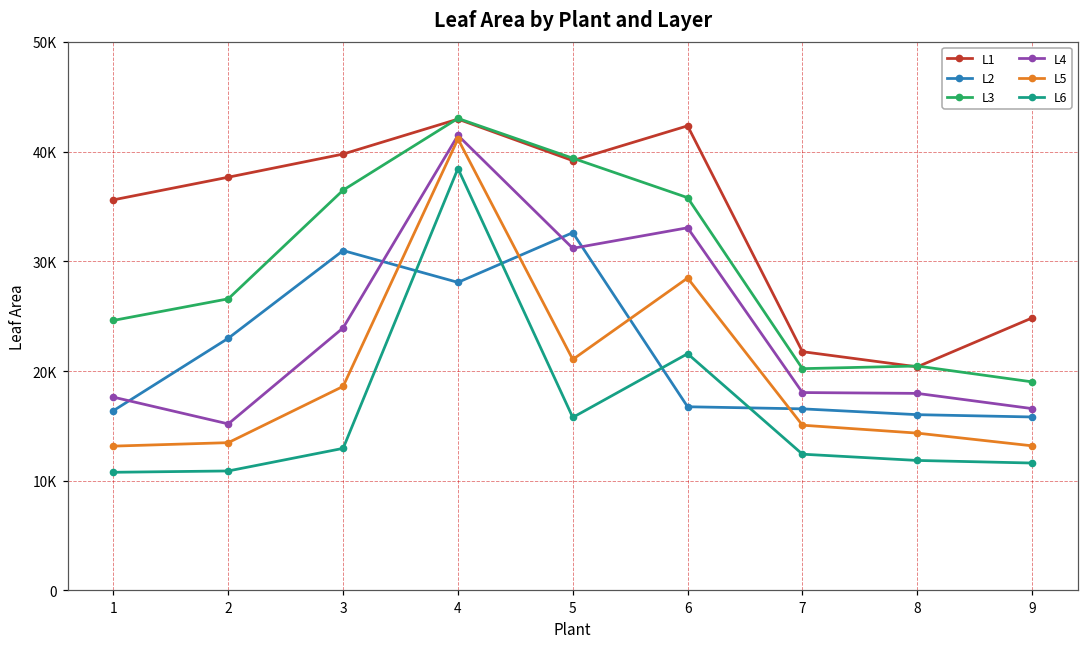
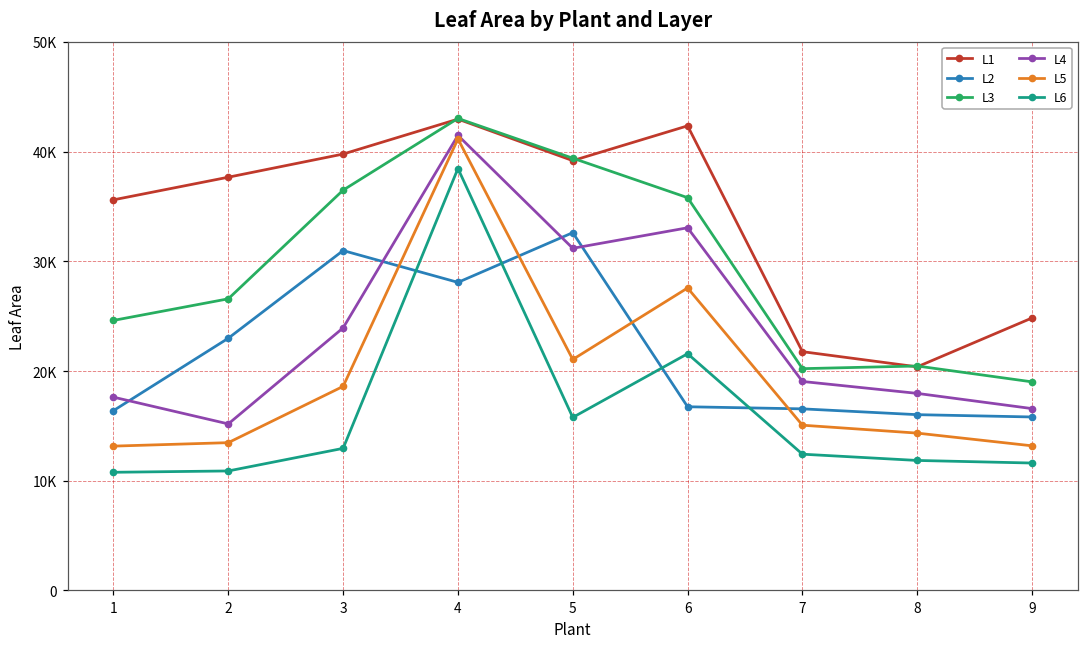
  {
    "L1": {
      "1": 36000,
      "2": 38000,
      "3": 40000,
      "6": 42000,
      "7": 22000,
      "9": 25000
    },
    "L2": {
      "1": 16000,
      "2": 23000,
      "3": 31000,
      "4": 28000,
      "5": 33000,
      "6": 17000,
      "7": 17000,
      "8": 16000,
      "9": 16000
    },
    "L4": {
      "1": 18000,
      "2": 15000,
      "3": 24000,
      "4": 41000,
      "5": 31000,
      "6": 33000,
-     "7": 18000,
+     "7": 19000,
      "8": 18000,
      "9": 17000
    },
    "L5": {
      "1": 13000,
      "2": 13000,
      "3": 19000,
      "4": 41000,
      "5": 21000,
-     "6": 28500,
+     "6": 27600,
      "7": 15000,
      "8": 14000,
      "9": 13000
    }
  }
